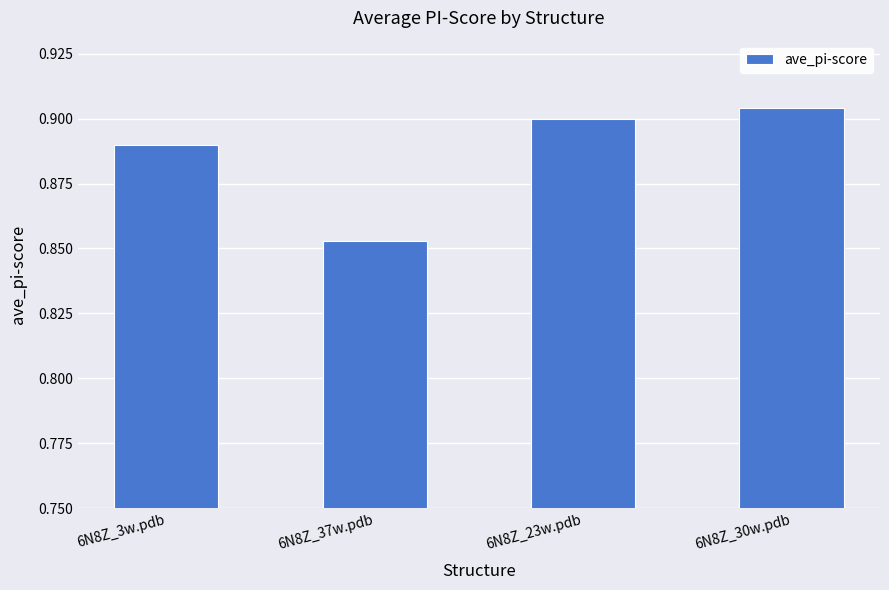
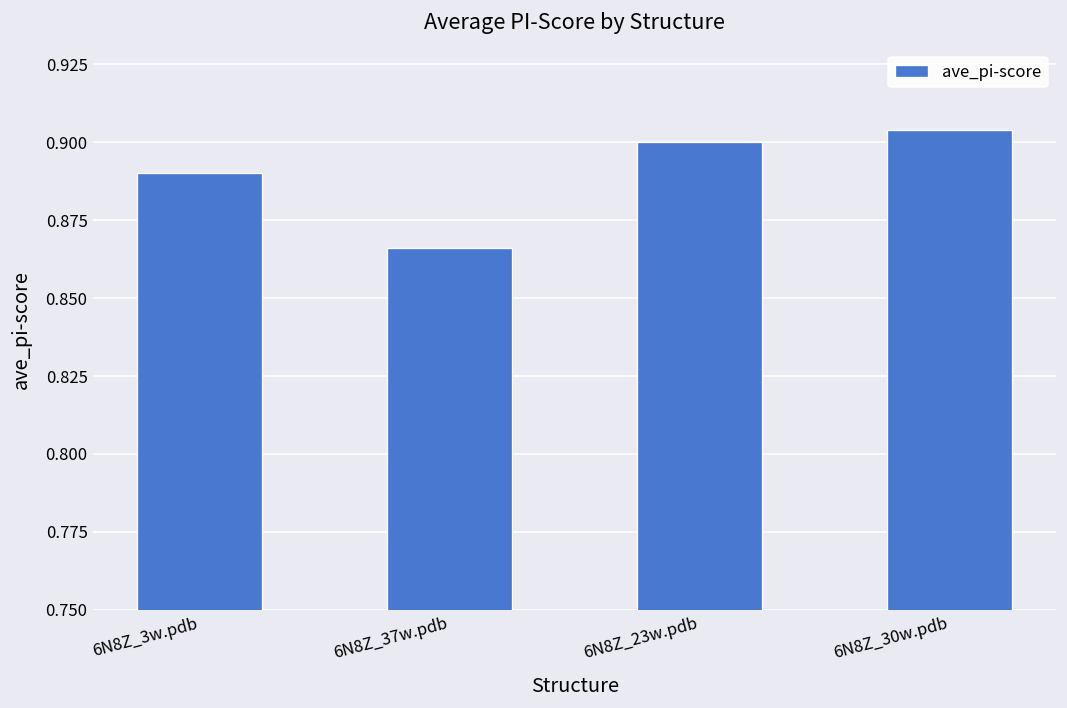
  {
    "6N8Z_3w.pdb": 0.890,
-   "6N8Z_37w.pdb": 0.853,
+   "6N8Z_37w.pdb": 0.866,
    "6N8Z_23w.pdb": 0.900,
    "6N8Z_30w.pdb": 0.904
  }
